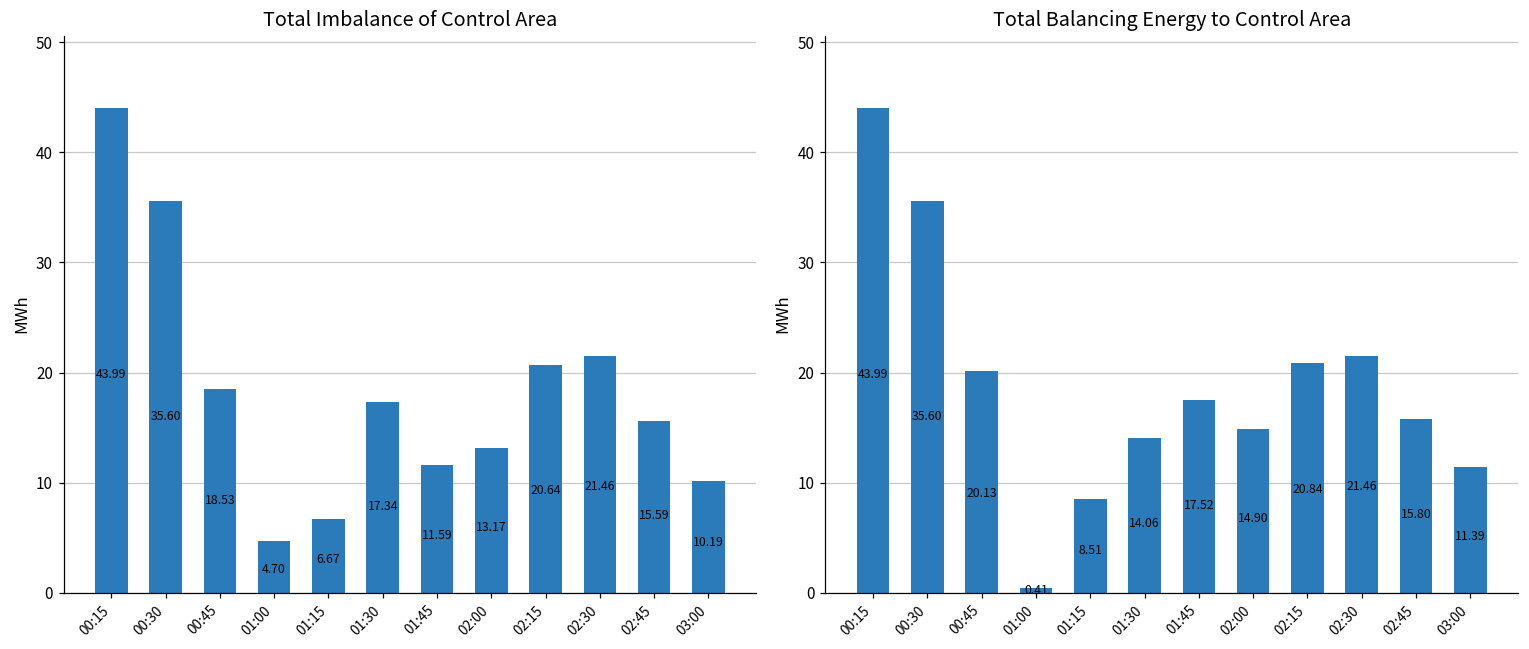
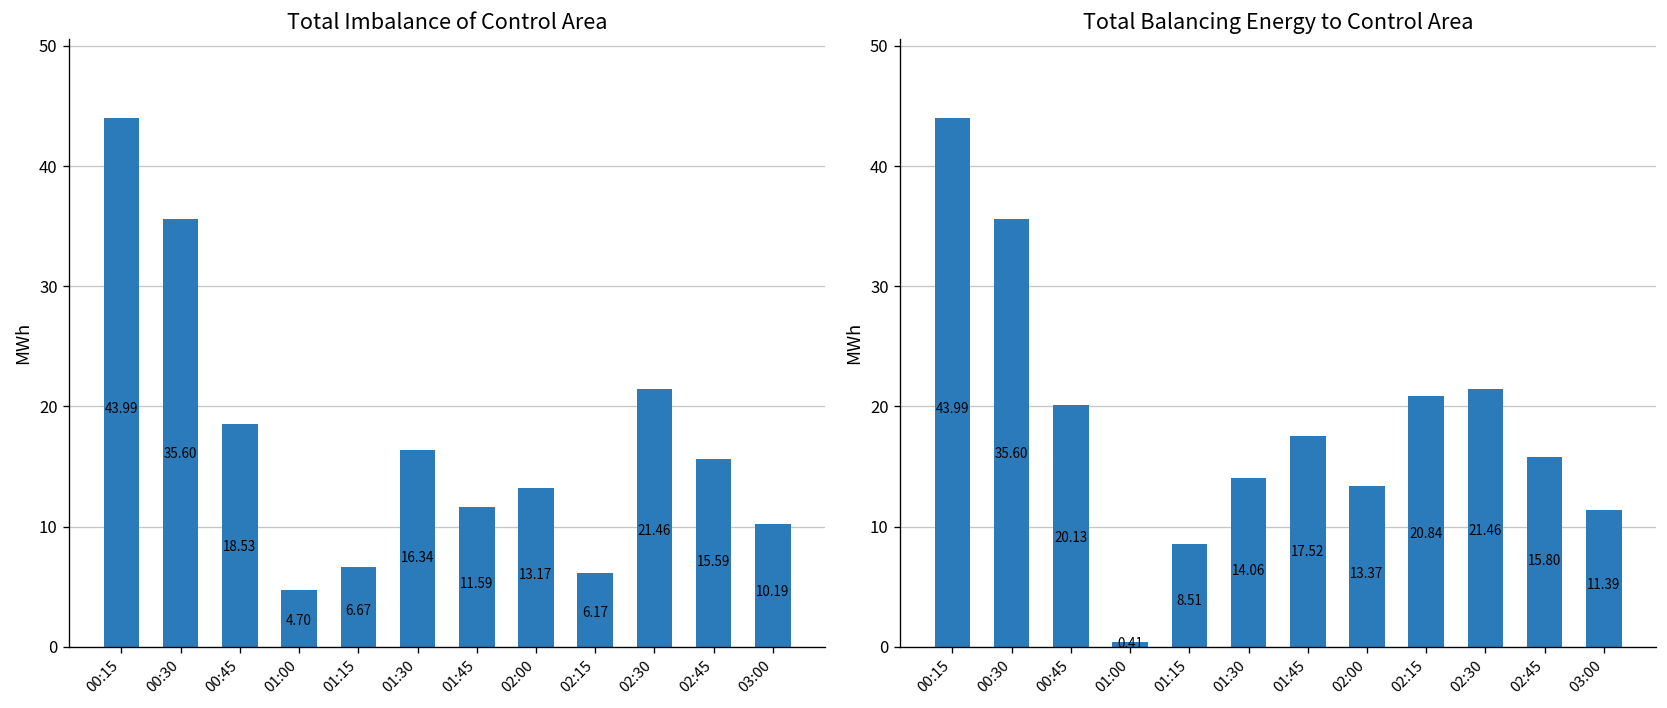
  {
    "Total Imbalance of Control Area": {
      "00:15": 43.99,
      "00:30": 35.60,
      "00:45": 18.53,
      "01:00": 4.70,
      "01:15": 6.67,
-     "01:30": 17.34,
+     "01:30": 16.34,
      "01:45": 11.59,
      "02:00": 13.17,
-     "02:15": 20.64,
+     "02:15": 6.17,
      "02:30": 21.46,
      "02:45": 15.59,
      "03:00": 10.19
    },
    "Total Balancing Energy to Control Area": {
      "00:15": 43.99,
      "00:30": 35.60,
      "00:45": 20.13,
      "01:00": 0.41,
      "01:15": 8.51,
      "01:30": 14.06,
      "01:45": 17.52,
-     "02:00": 14.90,
+     "02:00": 13.37,
      "02:15": 20.84,
      "02:30": 21.46,
      "02:45": 15.80,
      "03:00": 11.39
    }
  }
